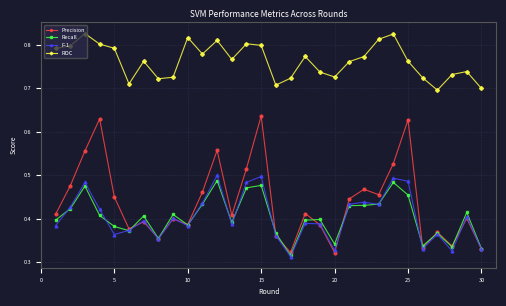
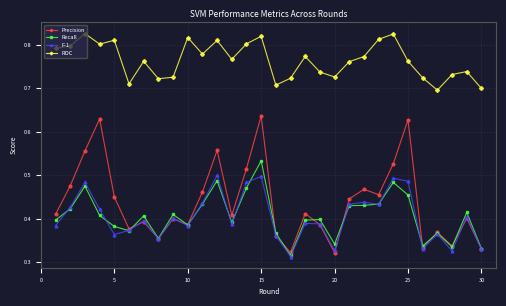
  {
    "Precision": {
      "5": 0.45,
      "15": 0.64,
      "25": 0.63
    },
    "Recall": {
      "5": 0.38,
-     "15": 0.48,
+     "15": 0.53,
      "20": 0.34,
      "25": 0.45
    },
    "F-1": {
      "5": 0.36,
      "15": 0.50,
      "25": 0.49
    },
    "ROC": {
-     "5": 0.79,
+     "5": 0.81,
      "10": 0.82,
-     "15": 0.80,
+     "15": 0.82,
      "20": 0.73,
      "25": 0.76,
      "30": 0.70
    }
  }
